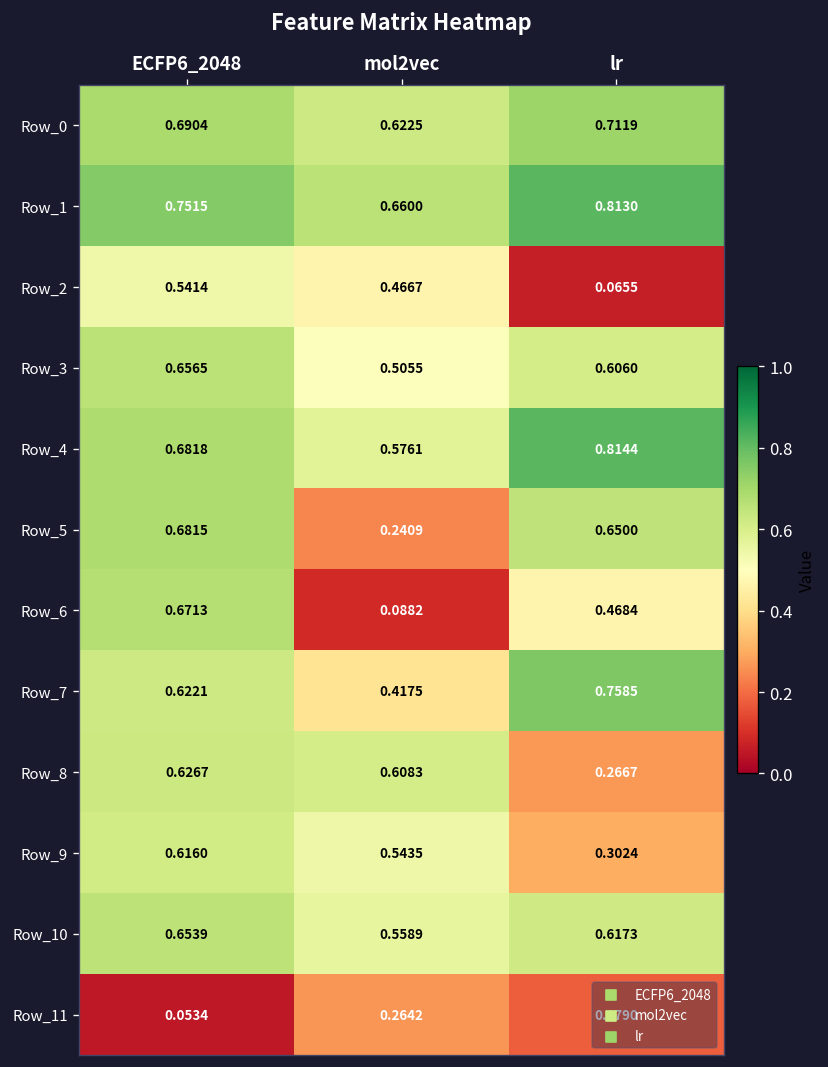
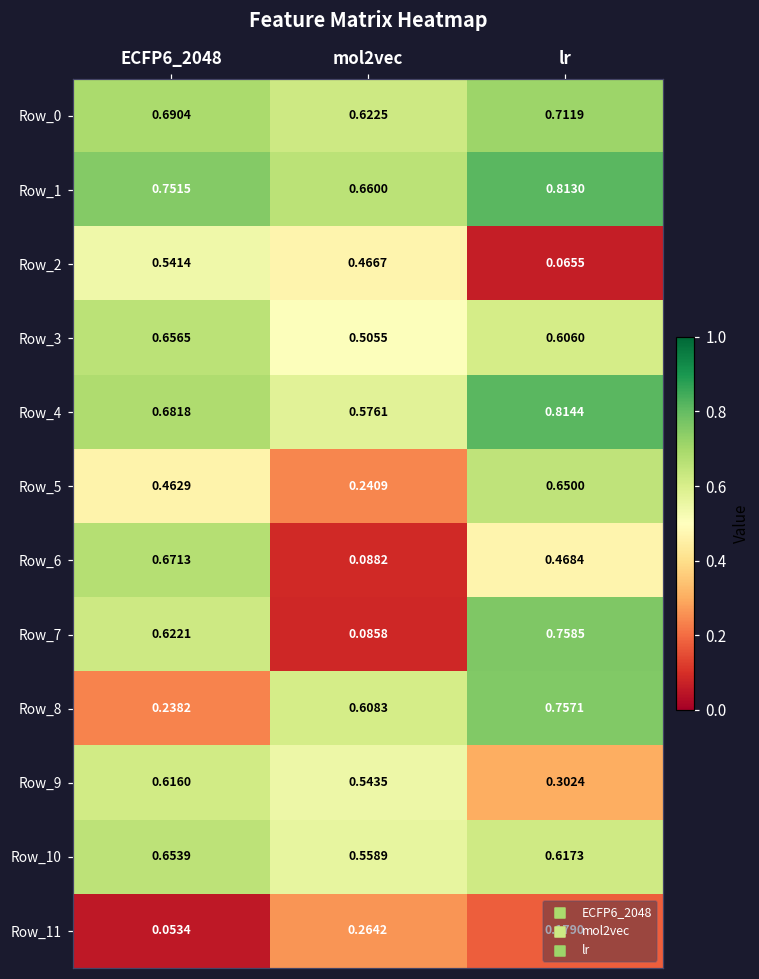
  {
    "Row_0": {
      "ECFP6_2048": 0.6904,
      "mol2vec": 0.6225,
      "lr": 0.7119
    },
    "Row_1": {
      "ECFP6_2048": 0.7515,
      "mol2vec": 0.6600,
      "lr": 0.8130
    },
    "Row_2": {
      "ECFP6_2048": 0.5414,
      "mol2vec": 0.4667,
      "lr": 0.0655
    },
    "Row_3": {
      "ECFP6_2048": 0.6565,
      "mol2vec": 0.5055,
      "lr": 0.6060
    },
    "Row_4": {
      "ECFP6_2048": 0.6818,
      "mol2vec": 0.5761,
      "lr": 0.8144
    },
    "Row_5": {
-     "ECFP6_2048": 0.6815,
+     "ECFP6_2048": 0.4629,
      "mol2vec": 0.2409,
      "lr": 0.6500
    },
    "Row_6": {
      "ECFP6_2048": 0.6713,
      "mol2vec": 0.0882,
      "lr": 0.4684
    },
    "Row_7": {
      "ECFP6_2048": 0.6221,
-     "mol2vec": 0.4175,
+     "mol2vec": 0.0858,
      "lr": 0.7585
    },
    "Row_8": {
-     "ECFP6_2048": 0.6267,
+     "ECFP6_2048": 0.2382,
      "mol2vec": 0.6083,
-     "lr": 0.2667
+     "lr": 0.7571
    },
    "Row_9": {
      "ECFP6_2048": 0.6160,
      "mol2vec": 0.5435,
      "lr": 0.3024
    },
    "Row_10": {
      "ECFP6_2048": 0.6539,
      "mol2vec": 0.5589,
      "lr": 0.6173
    },
    "Row_11": {
      "ECFP6_2048": 0.0534,
      "mol2vec": 0.2642
    }
  }
